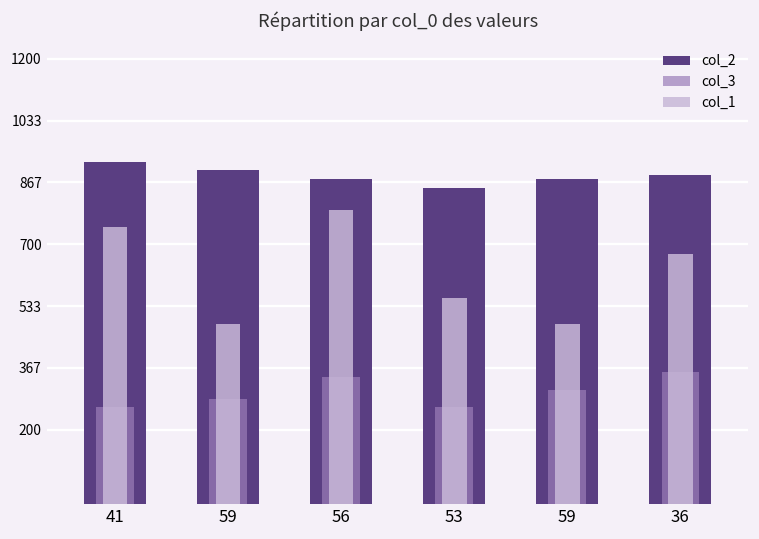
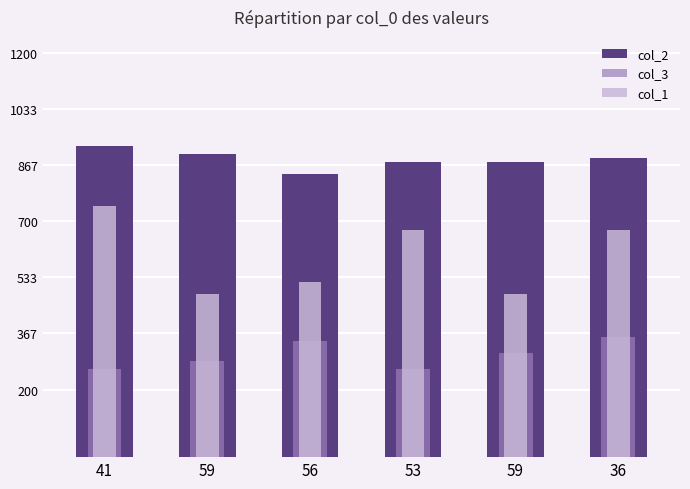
  {
    "col_2": {
      "41": 920,
-     "56": 880,
-     "53": 850,
+     "56": 840,
+     "53": 880,
      "36": 890
    },
    "col_1": {
-     "56": 790,
-     "53": 560
+     "56": 520,
+     "53": 670
    }
  }
